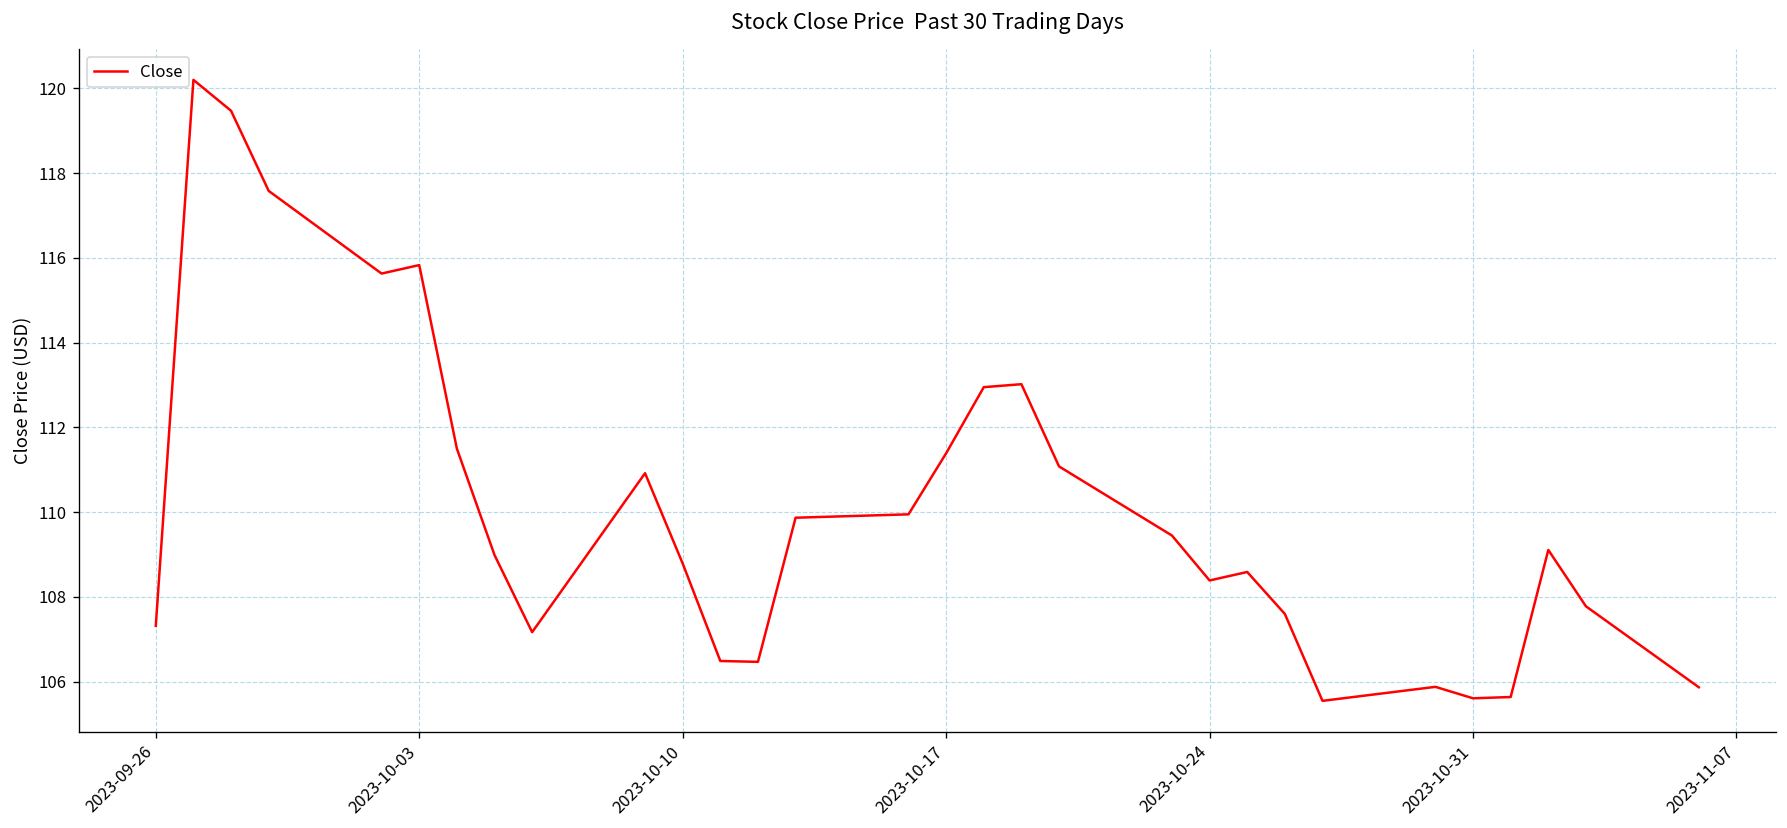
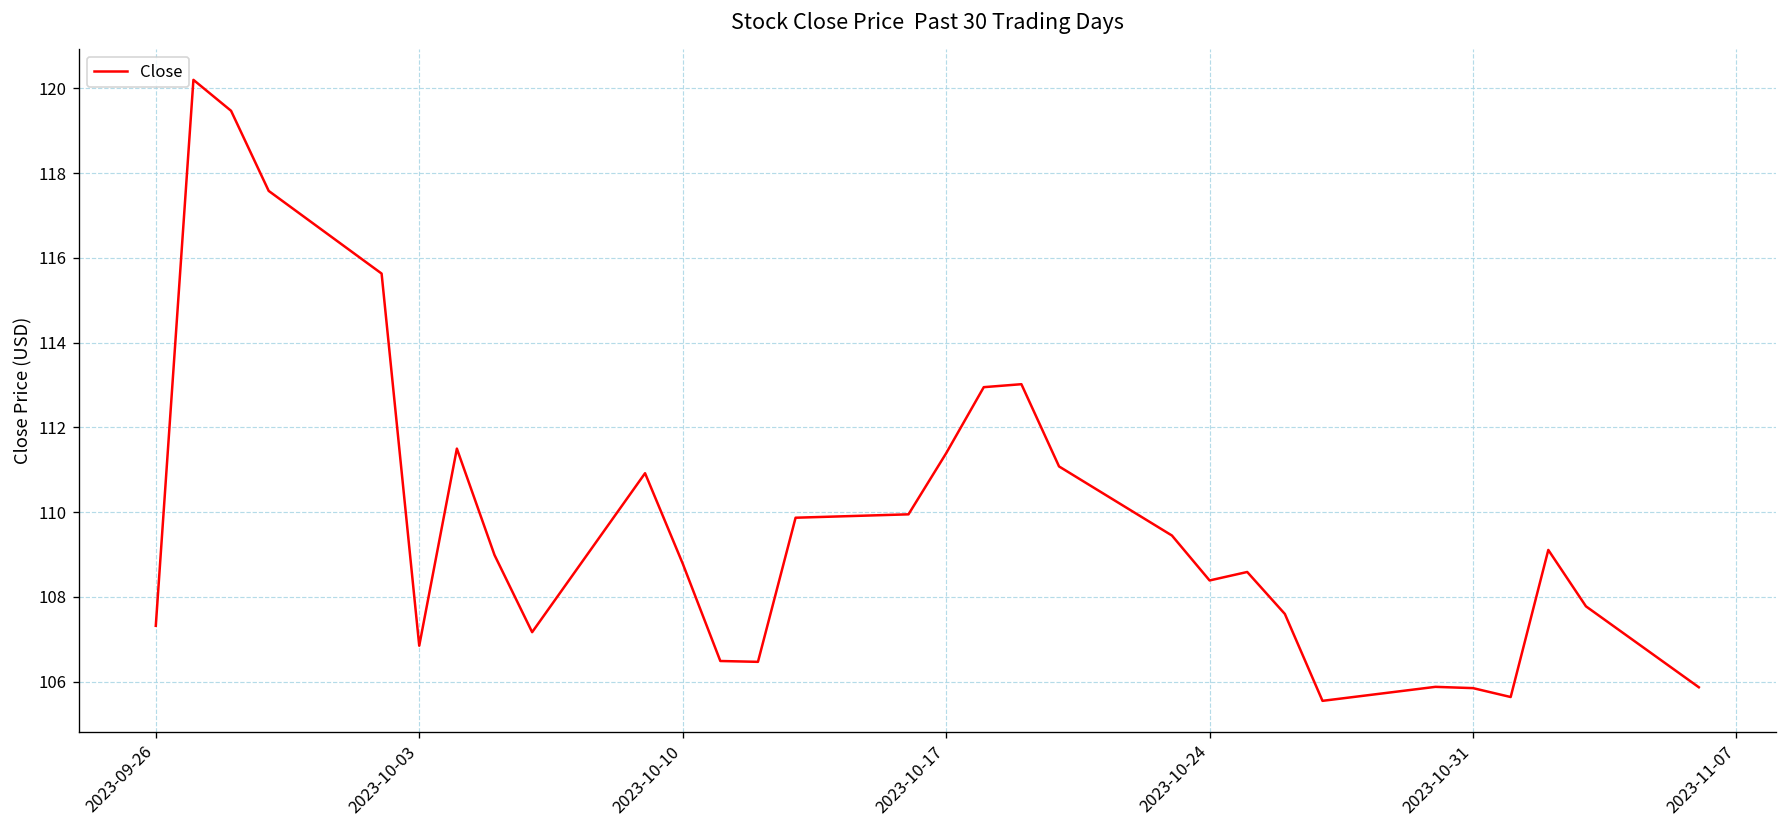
  {
    "2023-09-26": 107.3,
-   "2023-10-03": 115.8,
+   "2023-10-03": 106.9,
    "2023-10-10": 108.8,
    "2023-10-17": 111.4,
    "2023-10-24": 108.4,
-   "2023-10-31": 105.6
+   "2023-10-31": 105.9
  }
